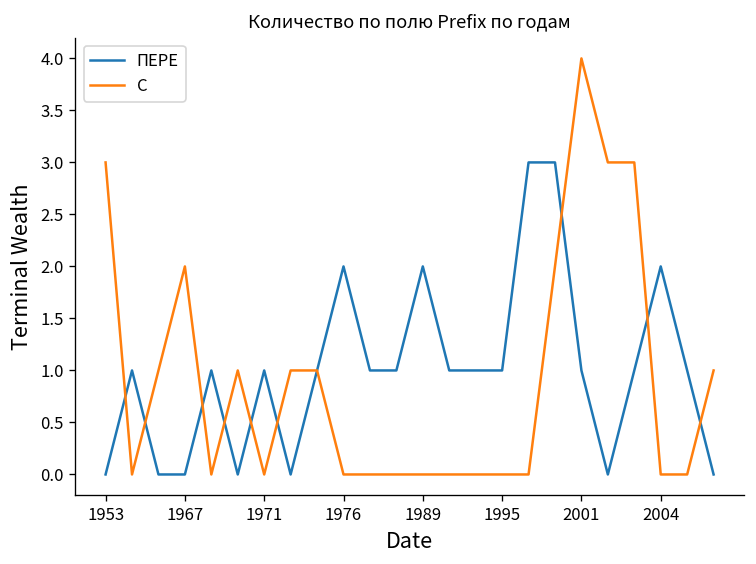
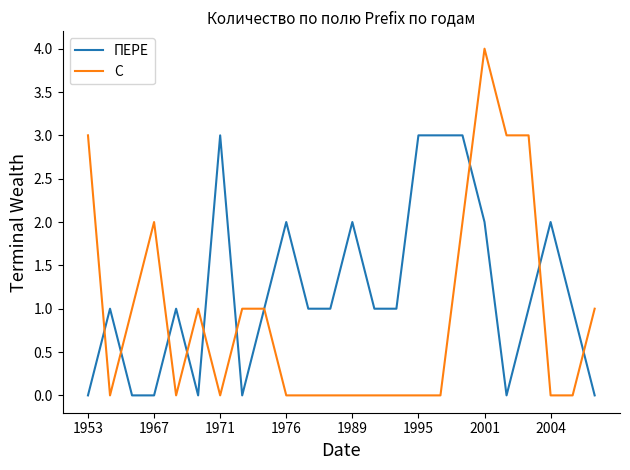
  {
    "ПЕРЕ": {
      "1953": 0,
      "1967": 0,
-     "1971": 1,
+     "1971": 3,
      "1976": 2,
      "1989": 2,
-     "1995": 1,
-     "2001": 1,
+     "1995": 3,
+     "2001": 2,
      "2004": 2
    },
    "С": {
      "1953": 3,
      "1967": 2,
      "1971": 0,
      "1976": 0,
      "1989": 0,
      "1995": 0,
      "2001": 4,
      "2004": 0
    }
  }
